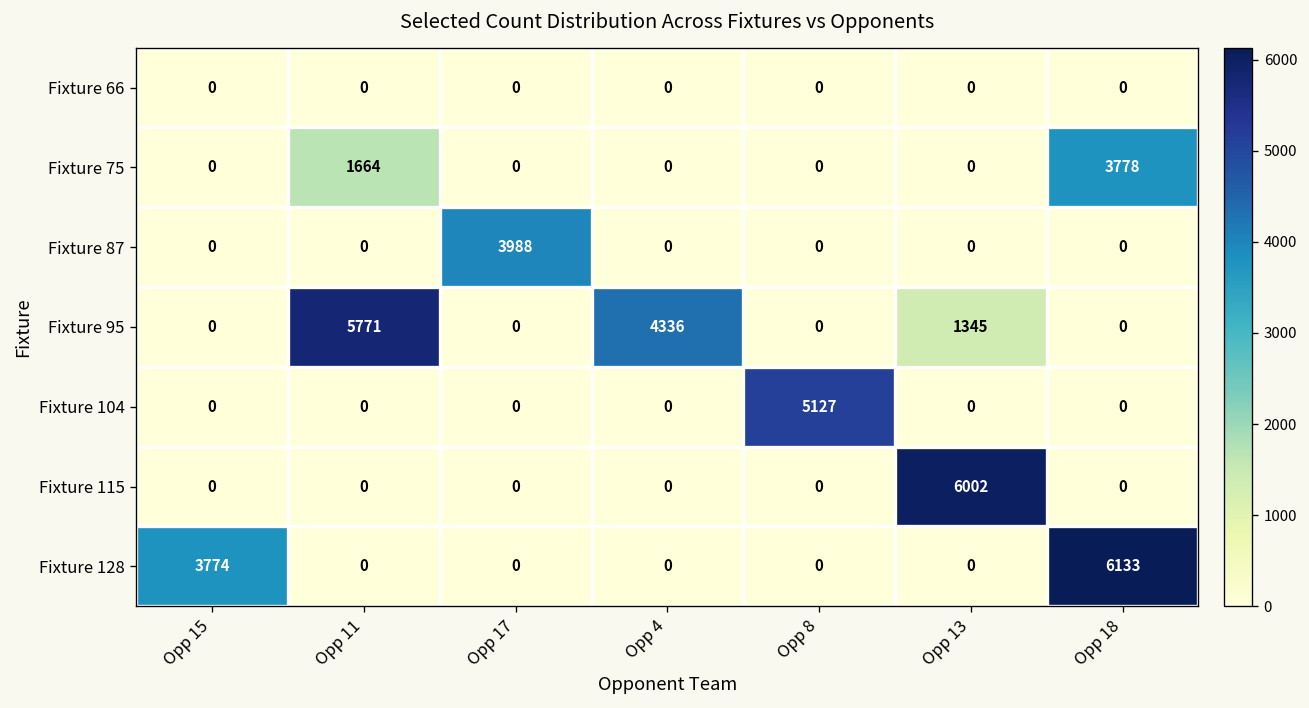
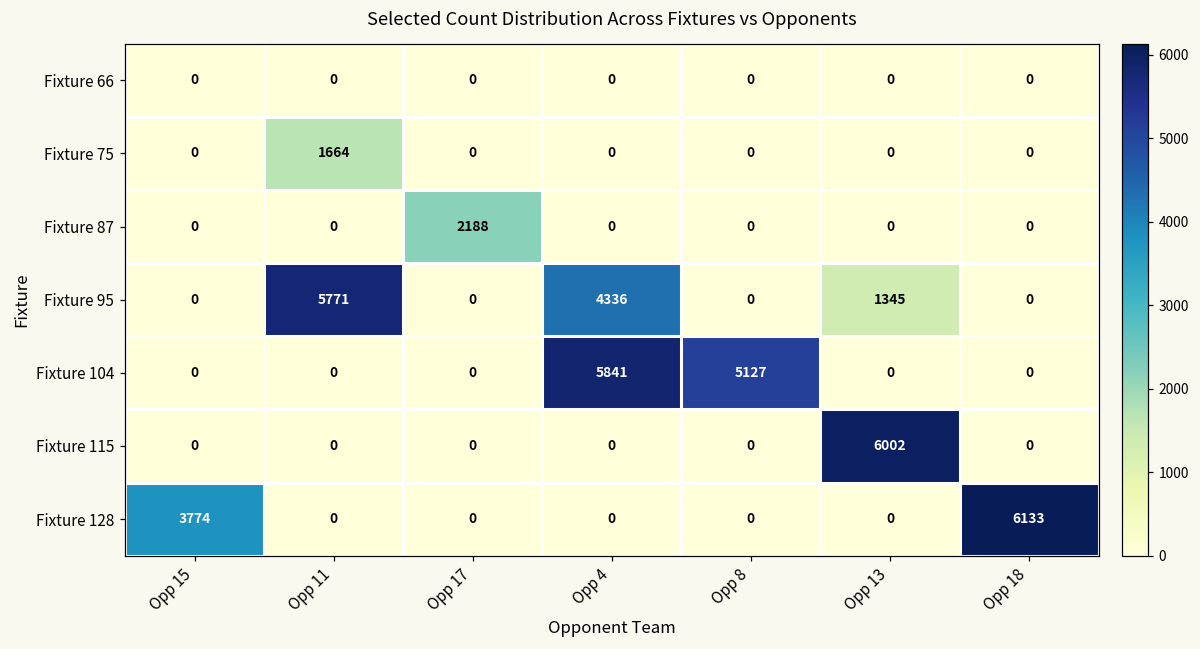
  {
    "Fixture 66": {
      "Opp 15": 0,
      "Opp 11": 0,
      "Opp 17": 0,
      "Opp 4": 0,
      "Opp 8": 0,
      "Opp 13": 0,
      "Opp 18": 0
    },
    "Fixture 75": {
      "Opp 15": 0,
      "Opp 11": 1664,
      "Opp 17": 0,
      "Opp 4": 0,
      "Opp 8": 0,
      "Opp 13": 0,
-     "Opp 18": 3778
+     "Opp 18": 0
    },
    "Fixture 87": {
      "Opp 15": 0,
      "Opp 11": 0,
-     "Opp 17": 3988,
+     "Opp 17": 2188,
      "Opp 4": 0,
      "Opp 8": 0,
      "Opp 13": 0,
      "Opp 18": 0
    },
    "Fixture 95": {
      "Opp 15": 0,
      "Opp 11": 5771,
      "Opp 17": 0,
      "Opp 4": 4336,
      "Opp 8": 0,
      "Opp 13": 1345,
      "Opp 18": 0
    },
    "Fixture 104": {
      "Opp 15": 0,
      "Opp 11": 0,
      "Opp 17": 0,
-     "Opp 4": 0,
+     "Opp 4": 5841,
      "Opp 8": 5127,
      "Opp 13": 0,
      "Opp 18": 0
    },
    "Fixture 115": {
      "Opp 15": 0,
      "Opp 11": 0,
      "Opp 17": 0,
      "Opp 4": 0,
      "Opp 8": 0,
      "Opp 13": 6002,
      "Opp 18": 0
    },
    "Fixture 128": {
      "Opp 15": 3774,
      "Opp 11": 0,
      "Opp 17": 0,
      "Opp 4": 0,
      "Opp 8": 0,
      "Opp 13": 0,
      "Opp 18": 6133
    }
  }
